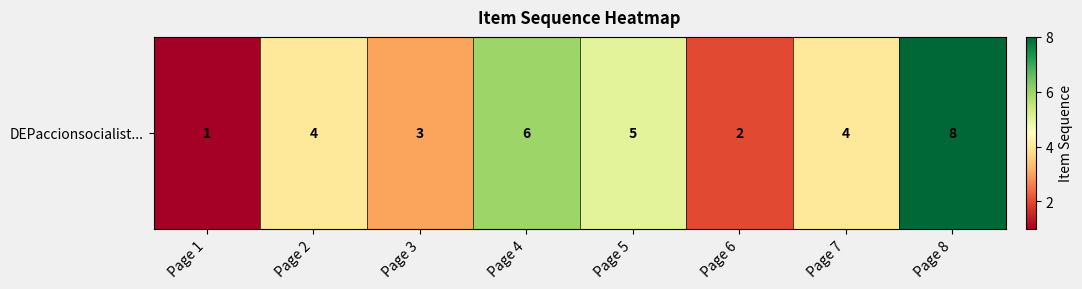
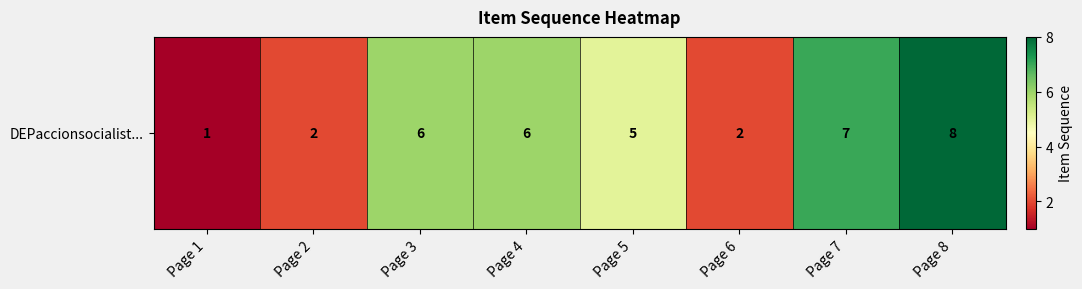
  {
    "DEPaccionsocialist...": {
      "Page 1": 1,
-     "Page 2": 4,
-     "Page 3": 3,
+     "Page 2": 2,
+     "Page 3": 6,
      "Page 4": 6,
      "Page 5": 5,
      "Page 6": 2,
-     "Page 7": 4,
+     "Page 7": 7,
      "Page 8": 8
    }
  }
